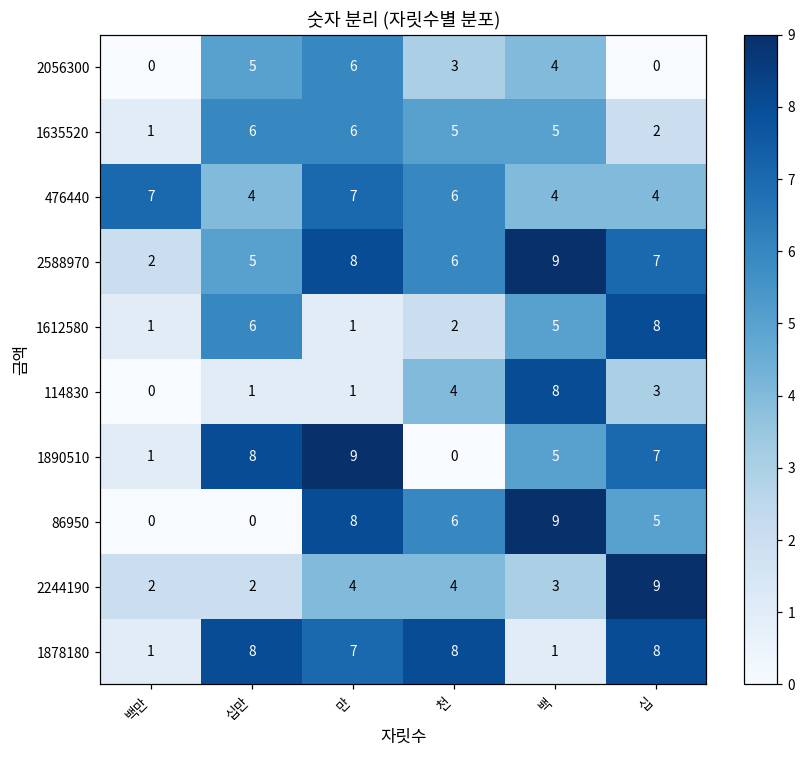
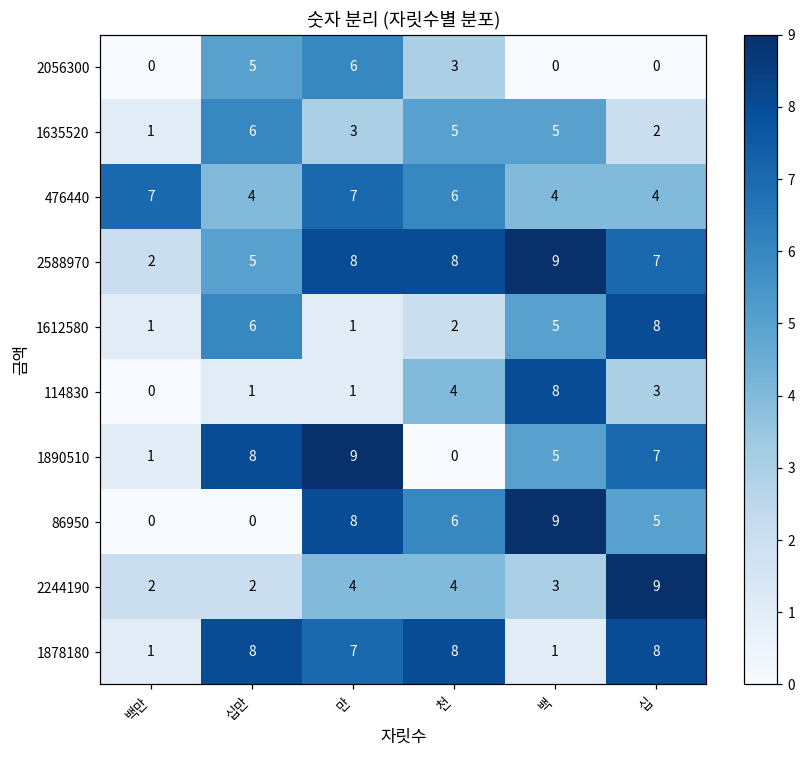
  {
    "2056300": {
      "백만": 0,
      "십만": 5,
      "만": 6,
      "천": 3,
-     "백": 4,
+     "백": 0,
      "십": 0
    },
    "1635520": {
      "백만": 1,
      "십만": 6,
-     "만": 6,
+     "만": 3,
      "천": 5,
      "백": 5,
      "십": 2
    },
    "476440": {
      "백만": 7,
      "십만": 4,
      "만": 7,
      "천": 6,
      "백": 4,
      "십": 4
    },
    "2588970": {
      "백만": 2,
      "십만": 5,
      "만": 8,
-     "천": 6,
+     "천": 8,
      "백": 9,
      "십": 7
    },
    "1612580": {
      "백만": 1,
      "십만": 6,
      "만": 1,
      "천": 2,
      "백": 5,
      "십": 8
    },
    "114830": {
      "백만": 0,
      "십만": 1,
      "만": 1,
      "천": 4,
      "백": 8,
      "십": 3
    },
    "1890510": {
      "백만": 1,
      "십만": 8,
      "만": 9,
      "천": 0,
      "백": 5,
      "십": 7
    },
    "86950": {
      "백만": 0,
      "십만": 0,
      "만": 8,
      "천": 6,
      "백": 9,
      "십": 5
    },
    "2244190": {
      "백만": 2,
      "십만": 2,
      "만": 4,
      "천": 4,
      "백": 3,
      "십": 9
    },
    "1878180": {
      "백만": 1,
      "십만": 8,
      "만": 7,
      "천": 8,
      "백": 1,
      "십": 8
    }
  }
